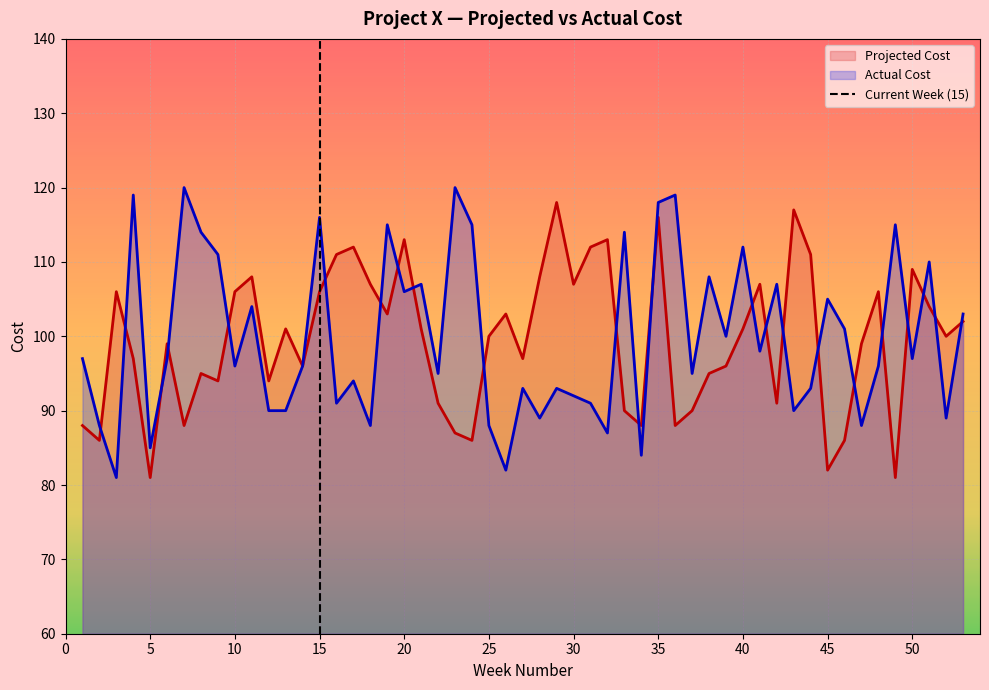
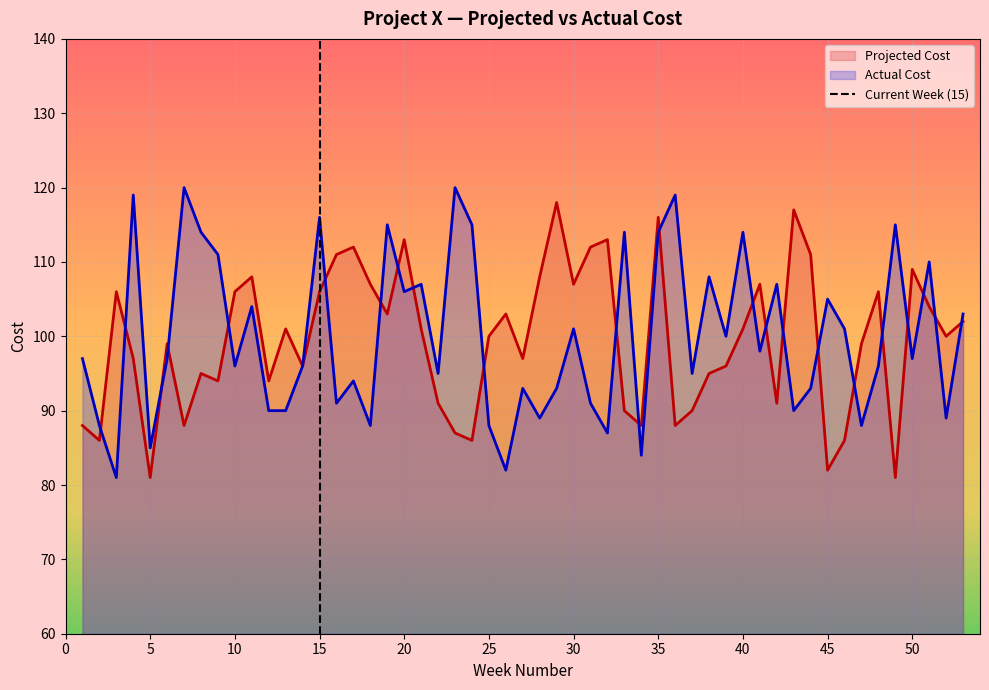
  {
    "Projected Cost": {
      "5": 81,
      "10": 106,
      "15": 106,
      "20": 113,
      "25": 100,
      "30": 107,
      "35": 116,
      "40": 101,
      "45": 82,
      "50": 109
    },
    "Actual Cost": {
      "5": 85,
      "10": 96,
      "15": 116,
      "20": 106,
      "25": 88,
-     "30": 92,
-     "35": 118,
-     "40": 112,
+     "30": 101,
+     "35": 114,
+     "40": 114,
      "45": 105,
      "50": 97
    }
  }
